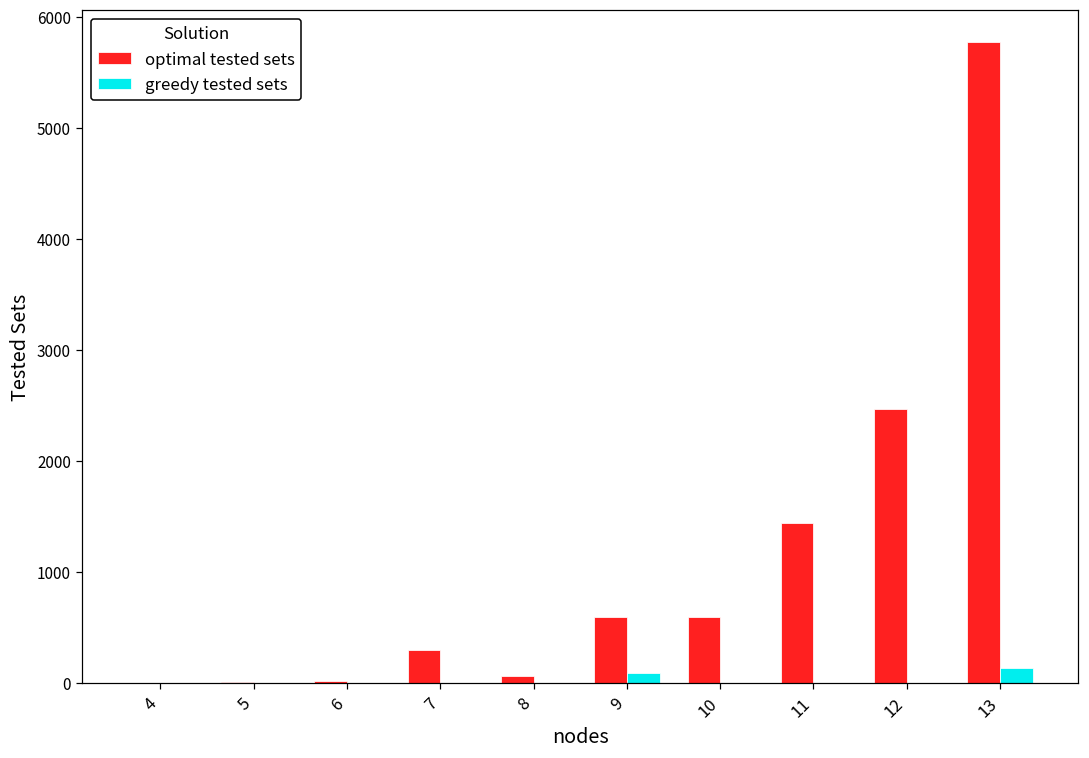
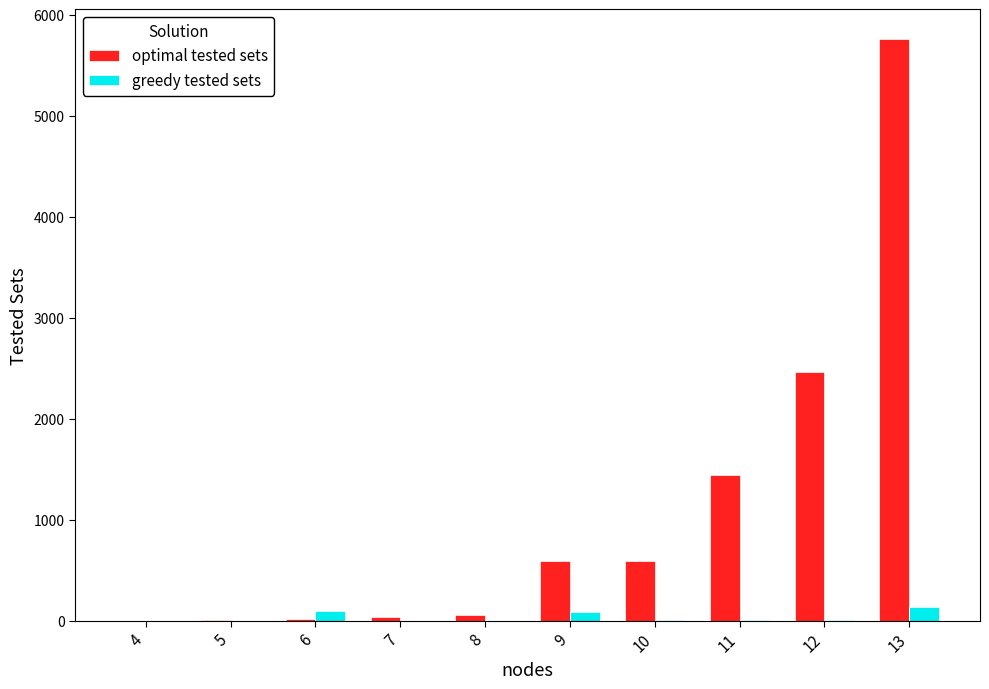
  {
    "optimal tested sets": {
-     "7": 300,
+     "7": 40,
      "8": 60,
      "9": 600,
      "10": 600,
      "11": 1450,
      "12": 2470,
      "13": 5770
    },
    "greedy tested sets": {
-     "6": 0,
+     "6": 100,
      "9": 90,
      "13": 140
    }
  }
